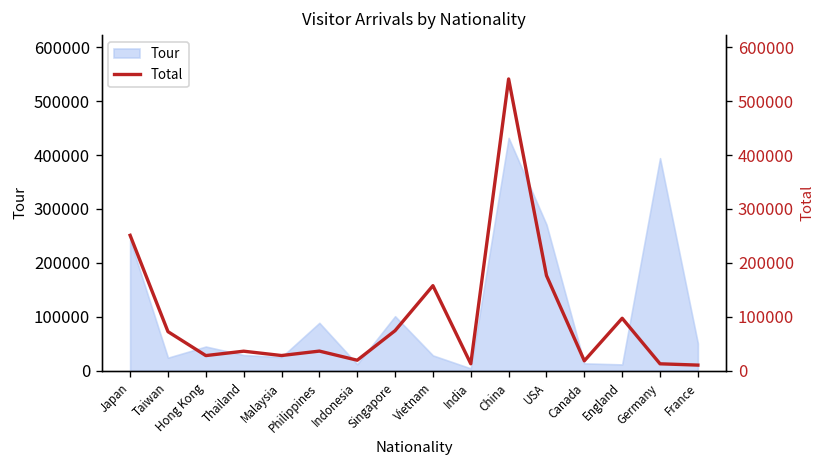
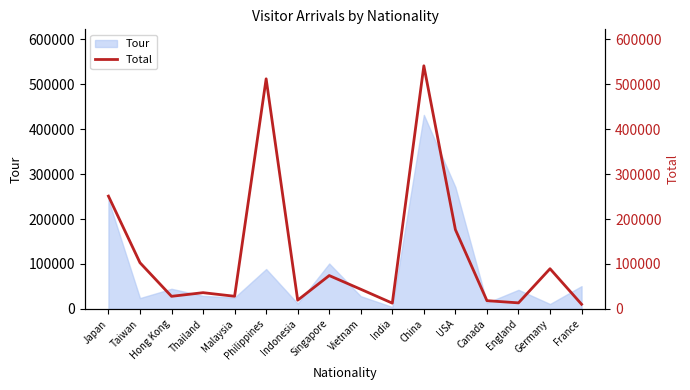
  {
    "Tour": {
      "Japan": 240000,
      "Taiwan": 20000,
      "Hong Kong": 40000,
      "Thailand": 30000,
      "Malaysia": 30000,
      "Philippines": 90000,
      "Indonesia": 10000,
      "Singapore": 100000,
      "Vietnam": 30000,
      "India": 0,
      "China": 430000,
      "USA": 270000,
      "Canada": 10000,
-     "England": 10000,
-     "Germany": 390000,
+     "England": 40000,
+     "Germany": 10000,
      "France": 50000
    },
    "Total": {
      "Japan": 250000,
-     "Taiwan": 70000,
+     "Taiwan": 100000,
      "Hong Kong": 30000,
      "Thailand": 40000,
      "Malaysia": 30000,
-     "Philippines": 40000,
+     "Philippines": 510000,
      "Indonesia": 20000,
      "Singapore": 70000,
-     "Vietnam": 160000,
+     "Vietnam": 40000,
      "India": 10000,
      "China": 540000,
      "USA": 180000,
      "Canada": 20000,
-     "England": 100000,
-     "Germany": 10000,
+     "England": 10000,
+     "Germany": 90000,
      "France": 10000
    }
  }
